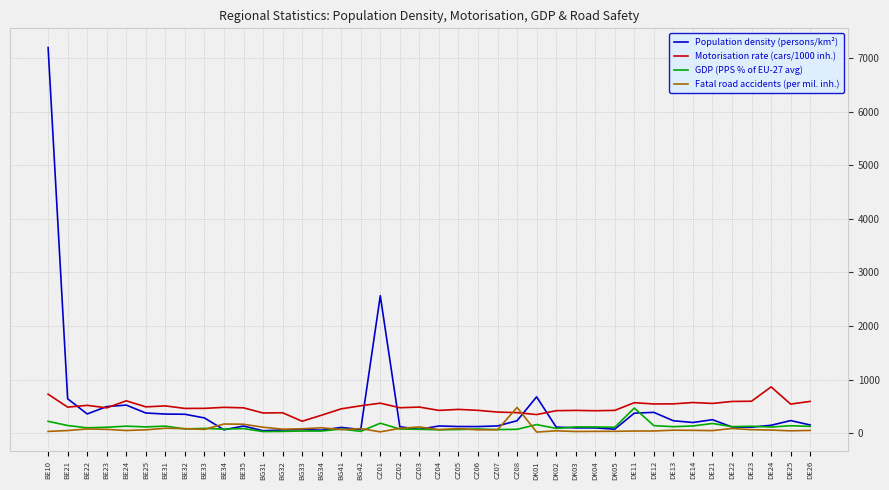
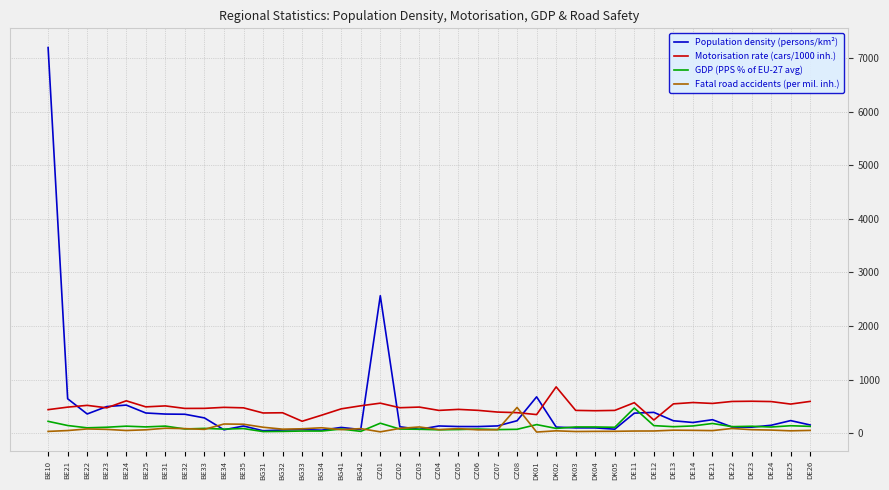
  {
    "Population density (persons/km²)": {
      "BE10": 7200,
      "BE21": 600,
      "BE22": 400,
      "BE24": 500,
      "BE25": 400,
      "BE31": 400,
      "BE32": 400,
      "BE33": 300,
      "CZ01": 2600,
      "CZ04": 100,
      "CZ07": 100,
      "CZ08": 200,
      "DK01": 700,
      "DE11": 400,
      "DE12": 400,
      "DE13": 200,
      "DE14": 200,
      "DE21": 300,
      "DE25": 200
    },
    "Motorisation rate (cars/1000 inh.)": {
-     "BE10": 700,
+     "BE10": 400,
      "BE21": 500,
      "BE22": 500,
      "BE24": 600,
      "BE25": 500,
      "BE31": 500,
      "BE32": 500,
      "BE33": 500,
      "BE34": 500,
      "BE35": 500,
      "BG31": 400,
      "BG32": 400,
      "BG33": 200,
      "BG34": 300,
      "BG41": 500,
      "BG42": 500,
      "CZ01": 600,
      "CZ02": 500,
      "CZ03": 500,
      "CZ04": 400,
      "CZ05": 400,
      "CZ06": 400,
      "CZ07": 400,
      "CZ08": 400,
      "DK01": 300,
-     "DK02": 400,
+     "DK02": 900,
      "DK03": 400,
      "DK04": 400,
      "DK05": 400,
      "DE11": 600,
-     "DE12": 500,
+     "DE12": 200,
      "DE13": 500,
      "DE14": 600,
      "DE21": 600,
      "DE22": 600,
      "DE23": 600,
-     "DE24": 900,
+     "DE24": 600,
      "DE25": 500,
      "DE26": 600
    },
    "GDP (PPS % of EU-27 avg)": {
      "BE10": 200,
      "BE21": 100,
      "BE24": 100,
      "BE25": 100,
      "BE35": 100,
      "CZ01": 200,
      "CZ08": 100,
      "DK01": 200,
      "DE11": 500,
      "DE12": 100,
      "DE13": 100,
      "DE14": 100,
      "DE21": 200,
      "DE25": 100
    },
    "Fatal road accidents (per mil. inh.)": {
      "BE10": 0,
      "BE21": 0,
      "BE24": 0,
      "BE25": 100,
      "BE34": 200,
      "BG31": 100,
      "CZ01": 0,
      "CZ08": 500,
      "DK01": 0,
      "DK03": 0,
      "DK04": 0,
      "DE11": 0,
      "DE12": 0,
      "DE13": 100,
      "DE14": 100,
      "DE21": 0,
      "DE24": 100,
      "DE25": 0,
      "DE26": 100
    }
  }
